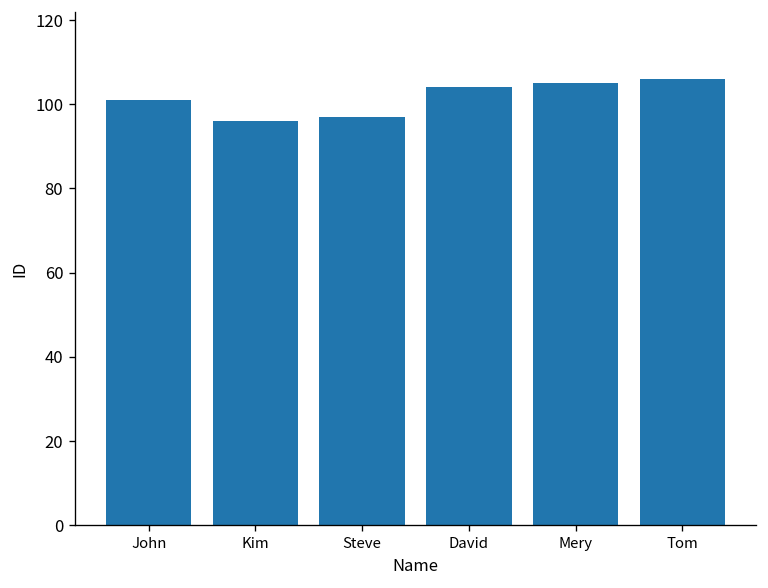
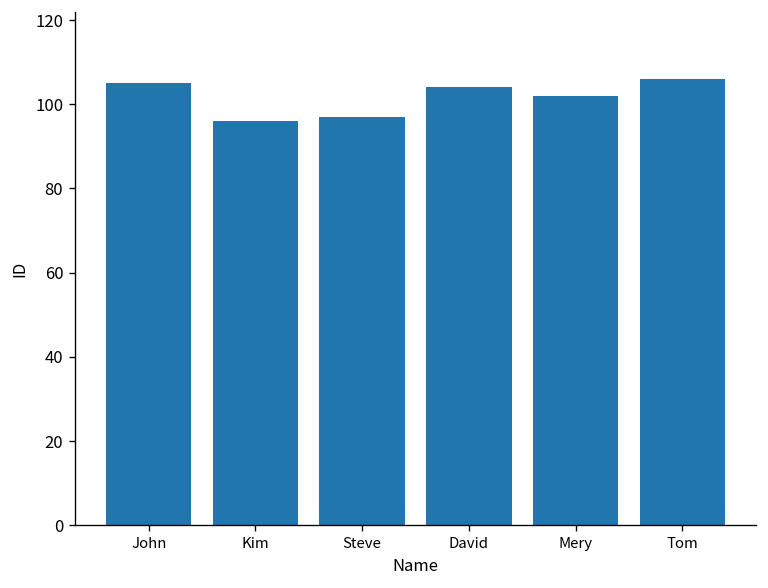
  {
-   "John": 101,
+   "John": 105,
    "Kim": 96,
    "Steve": 97,
    "David": 104,
-   "Mery": 105,
+   "Mery": 102,
    "Tom": 106
  }
